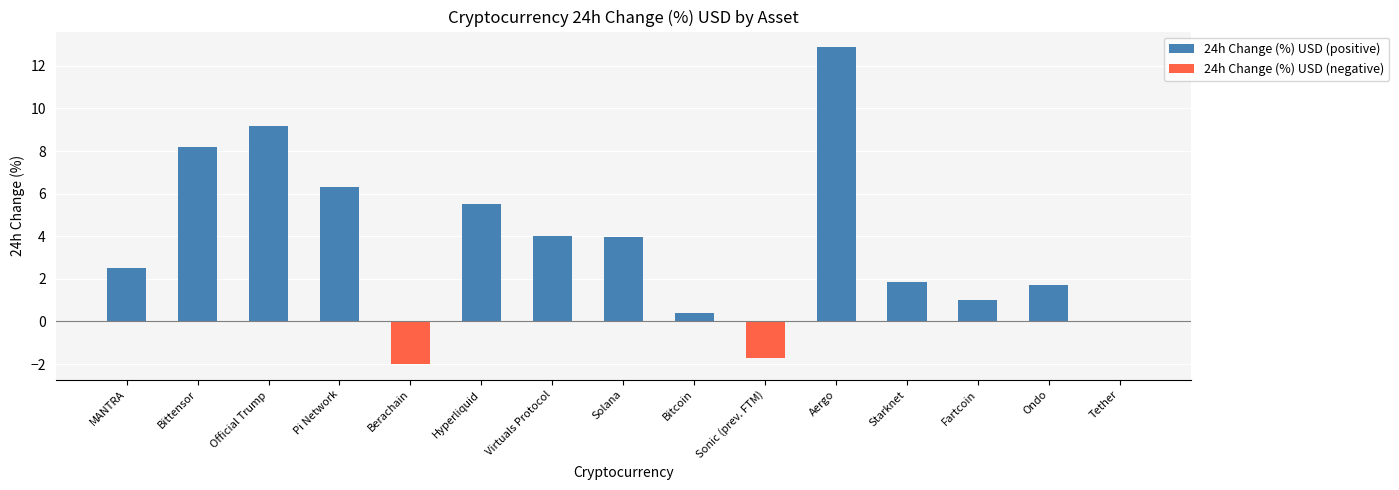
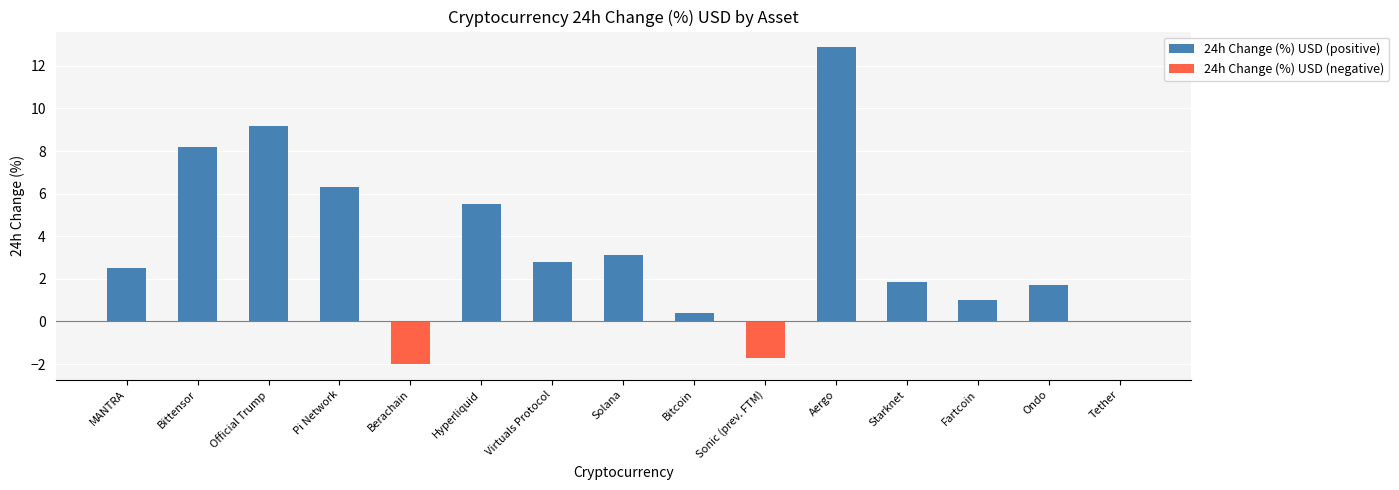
  {
    "MANTRA": 2.5,
    "Bittensor": 8.2,
    "Official Trump": 9.2,
    "Pi Network": 6.3,
    "Berachain": -2.0,
    "Hyperliquid": 5.5,
-   "Virtuals Protocol": 4.0,
-   "Solana": 3.9,
+   "Virtuals Protocol": 2.8,
+   "Solana": 3.1,
    "Bitcoin": 0.4,
    "Sonic (prev. FTM)": -1.7,
    "Aergo": 12.9,
    "Starknet": 1.8,
    "Fartcoin": 1.0,
    "Ondo": 1.7
  }
